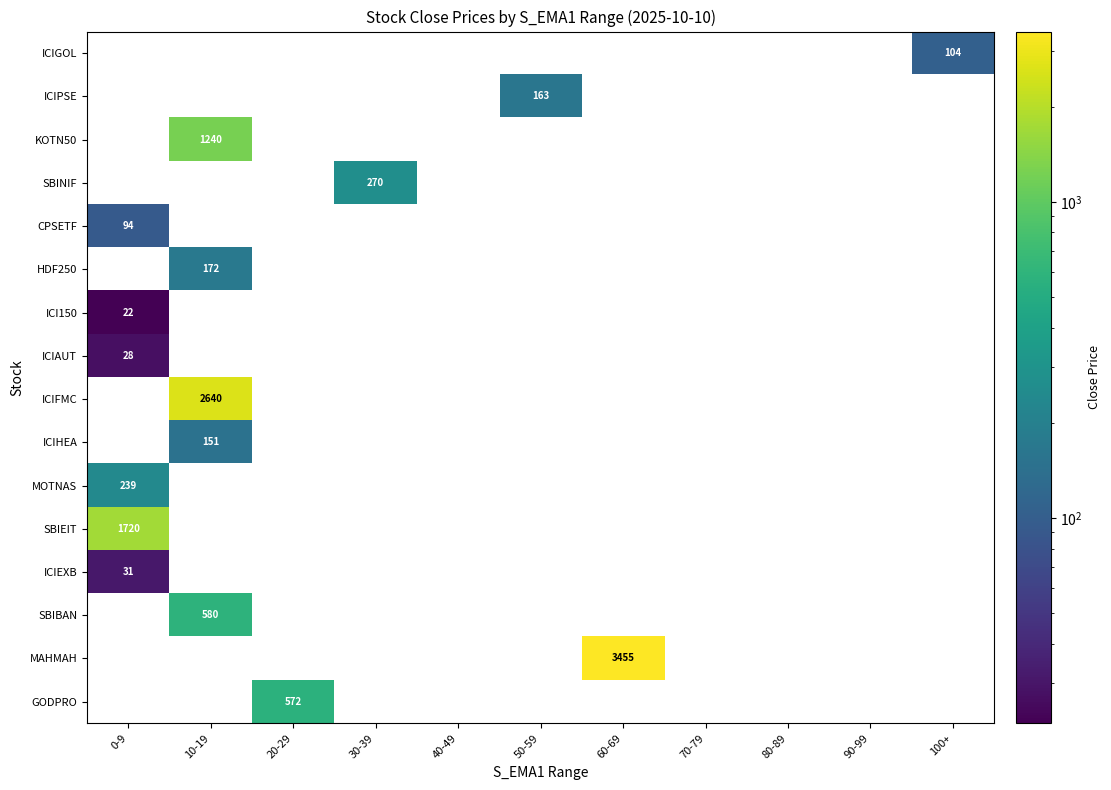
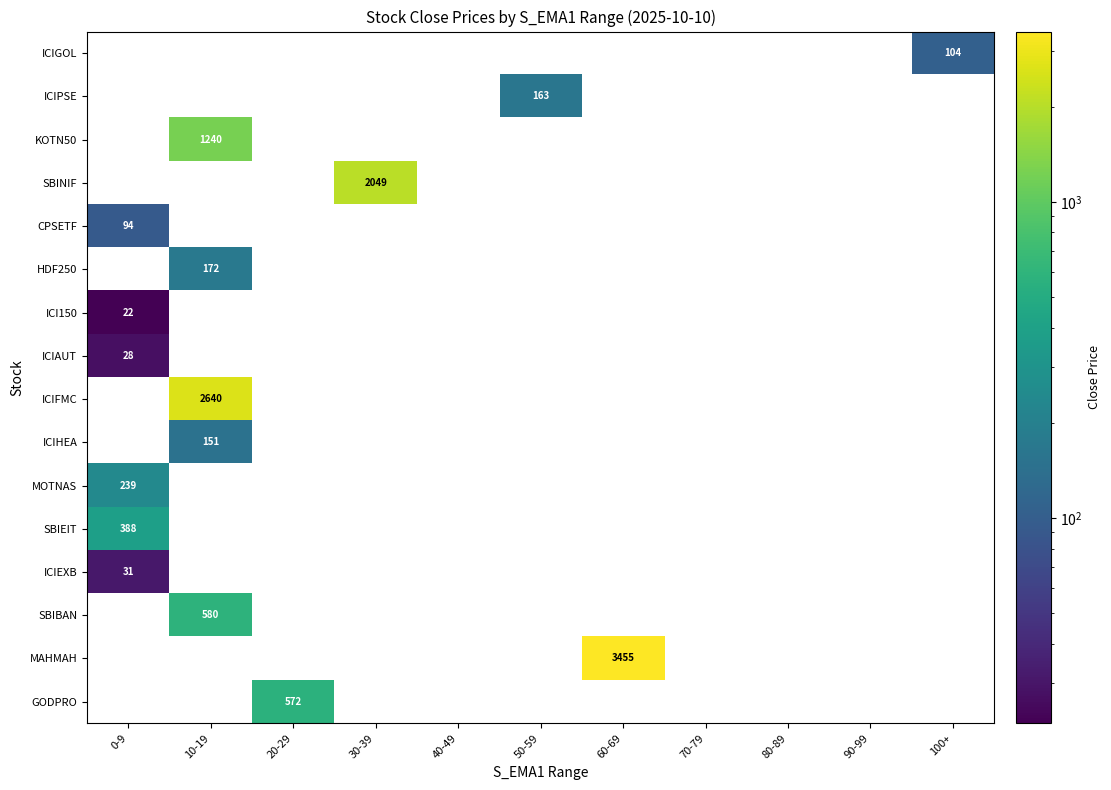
  {
    "ICIGOL": {
      "100+": 104
    },
    "ICIPSE": {
      "50-59": 163
    },
    "KOTN50": {
      "10-19": 1240
    },
    "SBINIF": {
-     "30-39": 270
+     "30-39": 2049
    },
    "CPSETF": {
      "0-9": 94
    },
    "HDF250": {
      "10-19": 172
    },
    "ICI150": {
      "0-9": 22
    },
    "ICIAUT": {
      "0-9": 28
    },
    "ICIFMC": {
      "10-19": 2640
    },
    "ICIHEA": {
      "10-19": 151
    },
    "MOTNAS": {
      "0-9": 239
    },
    "SBIEIT": {
-     "0-9": 1720
+     "0-9": 388
    },
    "ICIEXB": {
      "0-9": 31
    },
    "SBIBAN": {
      "10-19": 580
    },
    "MAHMAH": {
      "60-69": 3455
    },
    "GODPRO": {
      "20-29": 572
    }
  }
